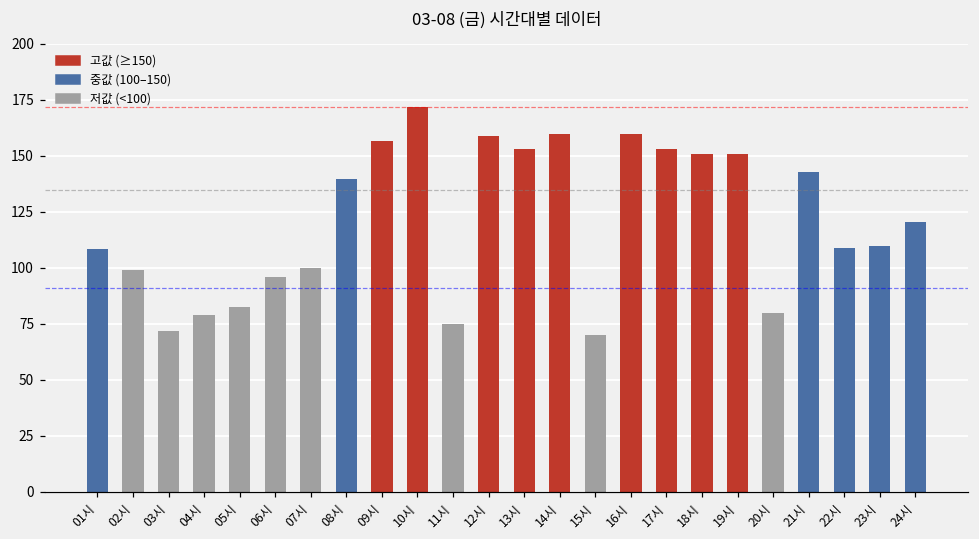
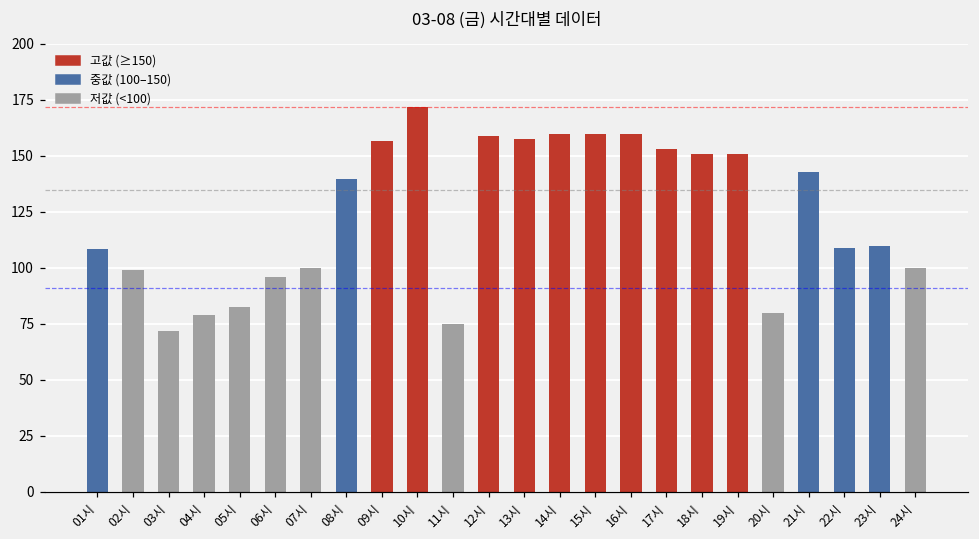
  {
    "01시": 108,
    "02시": 99,
    "03시": 72,
    "04시": 79,
    "05시": 82,
    "06시": 96,
    "07시": 100,
    "08시": 140,
    "09시": 156,
    "10시": 172,
    "11시": 75,
    "12시": 159,
-   "13시": 153,
+   "13시": 157,
    "14시": 160,
-   "15시": 70,
+   "15시": 160,
    "16시": 160,
    "17시": 153,
    "18시": 151,
    "19시": 151,
    "20시": 80,
    "21시": 143,
    "22시": 109,
    "23시": 109,
-   "24시": 120
+   "24시": 100
  }
